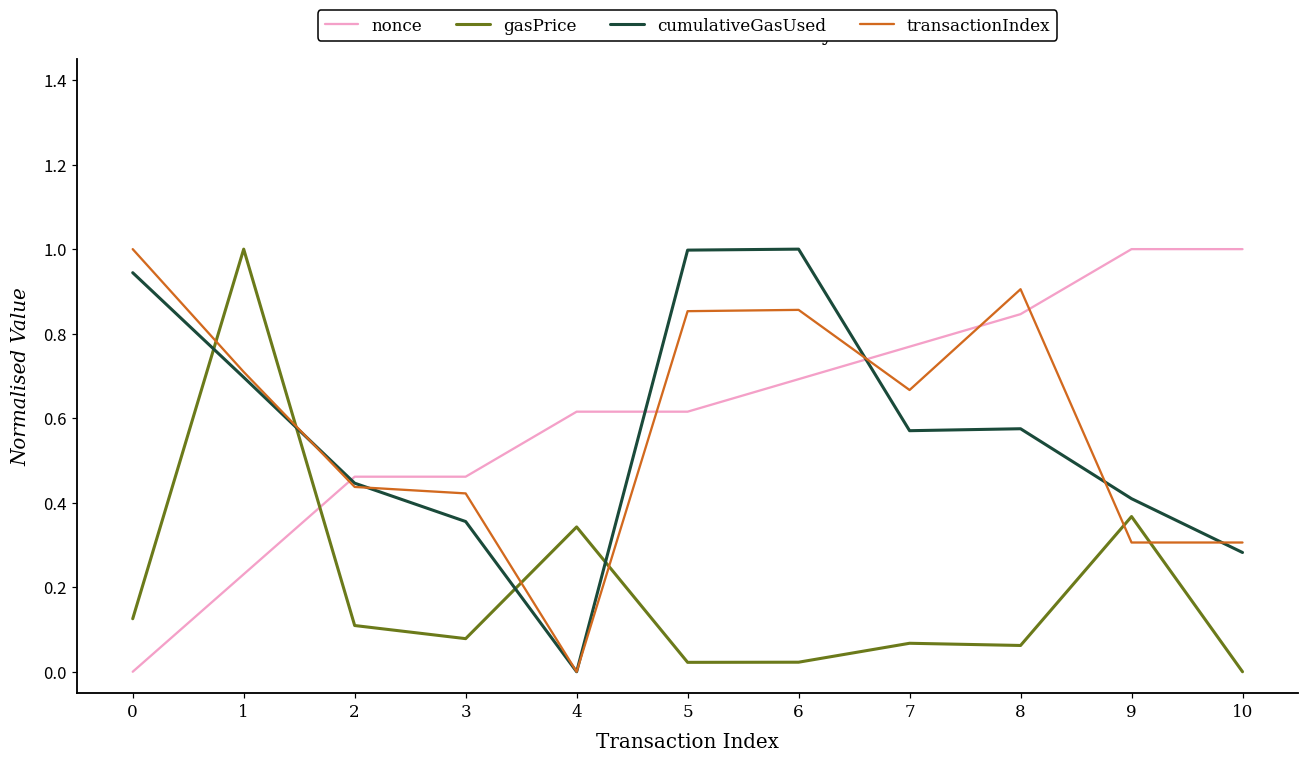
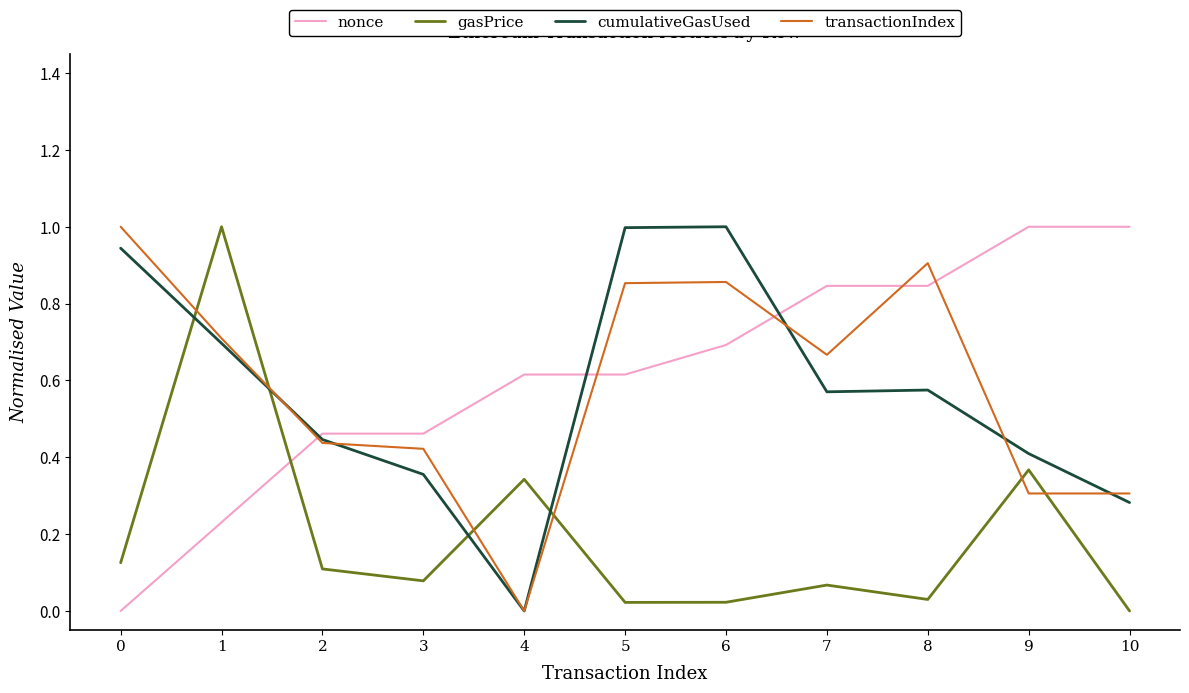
  {
    "nonce": {
      "0": 0.00,
      "1": 0.23,
      "2": 0.46,
      "3": 0.46,
      "4": 0.62,
      "5": 0.62,
      "6": 0.69,
-     "7": 0.77,
+     "7": 0.85,
      "8": 0.85,
      "9": 1.00,
      "10": 1.00
    },
    "gasPrice": {
      "0": 0.13,
      "1": 1.00,
      "2": 0.11,
      "3": 0.08,
      "4": 0.34,
      "5": 0.02,
      "6": 0.02,
      "7": 0.07,
-     "8": 0.06,
+     "8": 0.03,
      "9": 0.37,
      "10": 0.00
    },
    "cumulativeGasUsed": {
      "0": 0.94,
      "1": 0.70,
      "2": 0.45,
      "3": 0.36,
      "5": 1.00,
      "6": 1.00,
      "7": 0.57,
      "8": 0.58,
      "9": 0.41,
      "10": 0.28
    },
    "transactionIndex": {
      "0": 1.00,
      "1": 0.71,
      "2": 0.44,
      "3": 0.42,
      "5": 0.85,
      "6": 0.86,
      "7": 0.67,
      "8": 0.91,
      "9": 0.31,
      "10": 0.31
    }
  }
